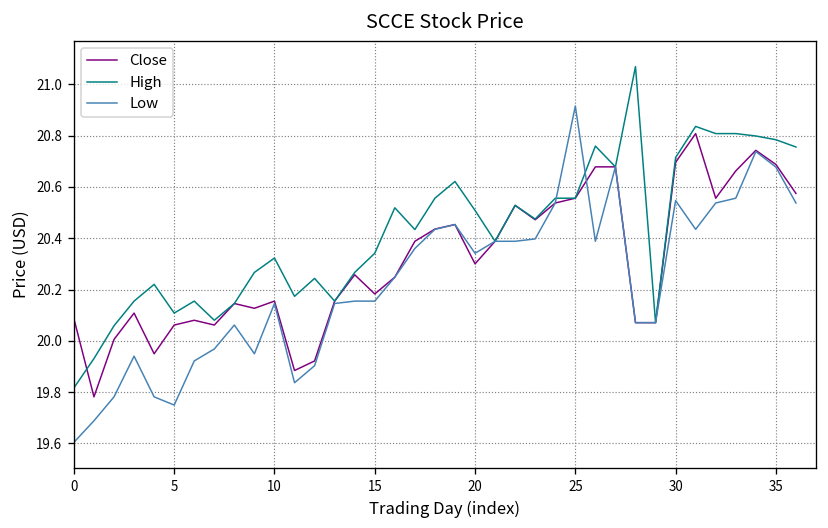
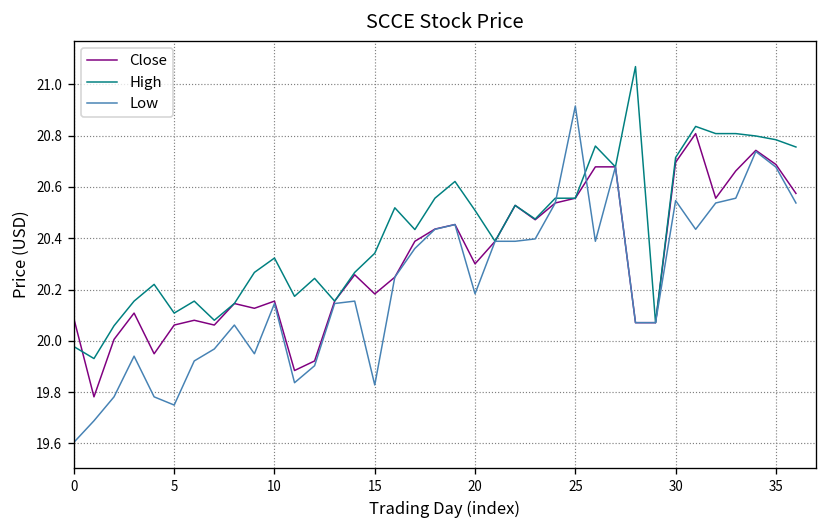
  {
    "Close": {
      "0": 20.09,
      "5": 20.06,
      "15": 20.18,
      "20": 20.30,
      "30": 20.70
    },
    "High": {
-     "0": 19.82,
+     "0": 19.98,
      "5": 20.11,
      "10": 20.32,
      "15": 20.34,
      "20": 20.51,
      "30": 20.71,
      "35": 20.78
    },
    "Low": {
      "0": 19.60,
      "5": 19.75,
-     "15": 20.15,
-     "20": 20.34,
+     "15": 19.83,
+     "20": 20.18,
      "25": 20.92,
      "30": 20.55
    }
  }
